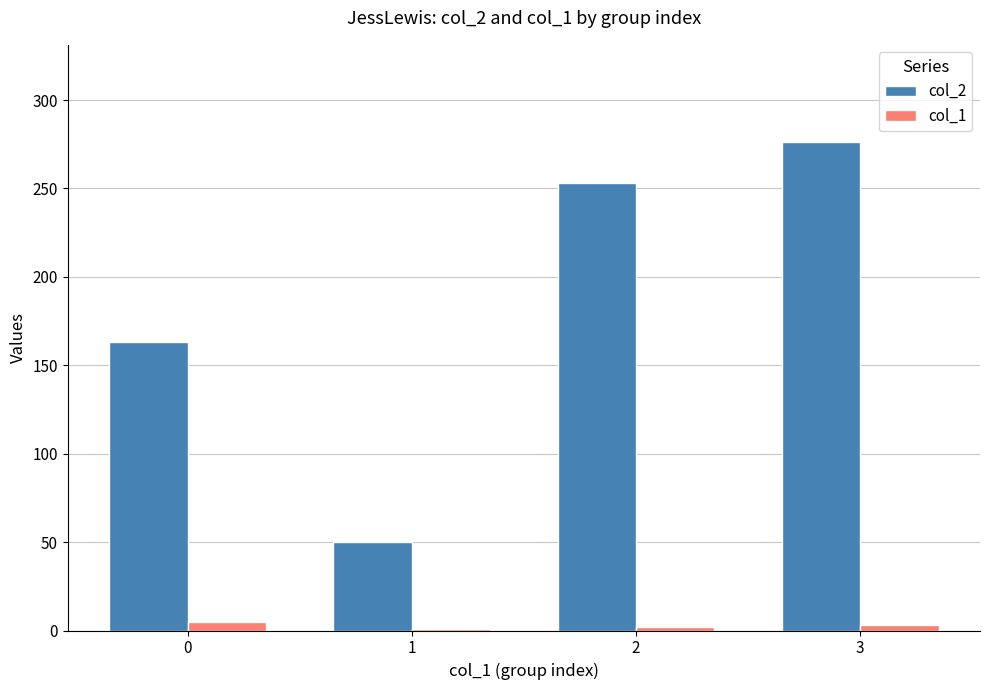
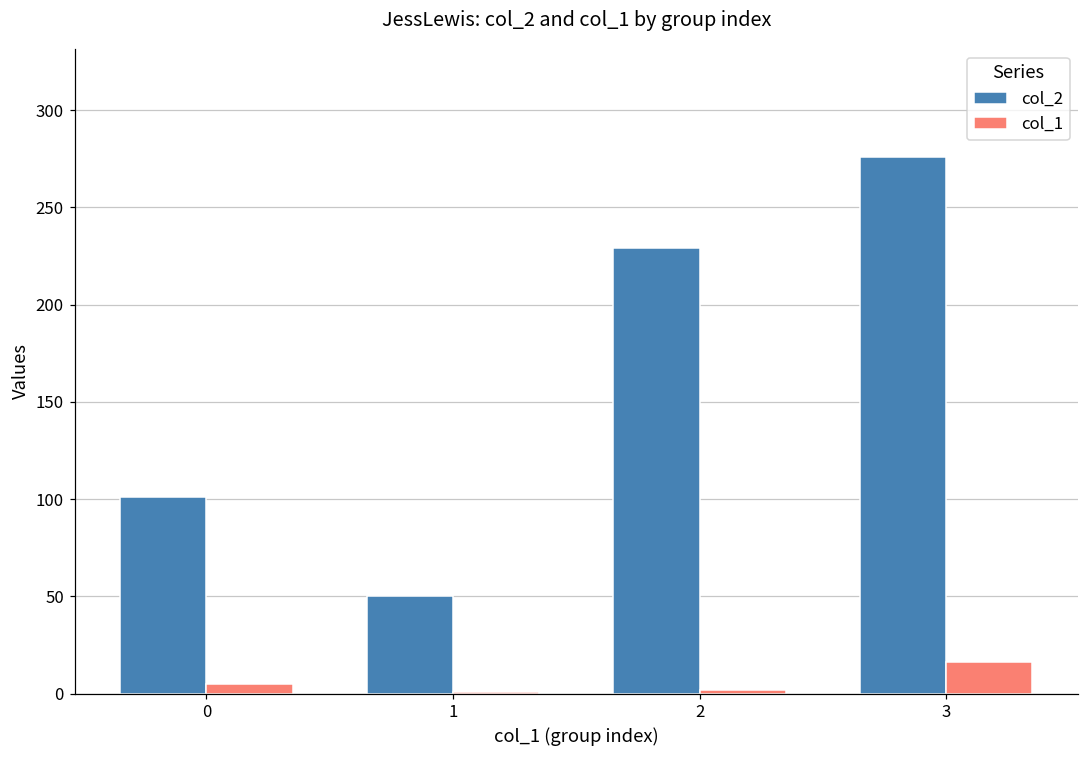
  {
    "col_2": {
-     "0": 163,
+     "0": 101,
      "1": 50,
-     "2": 253,
+     "2": 229,
      "3": 276
    },
    "col_1": {
      "0": 5,
      "2": 2,
-     "3": 3
+     "3": 16
    }
  }
